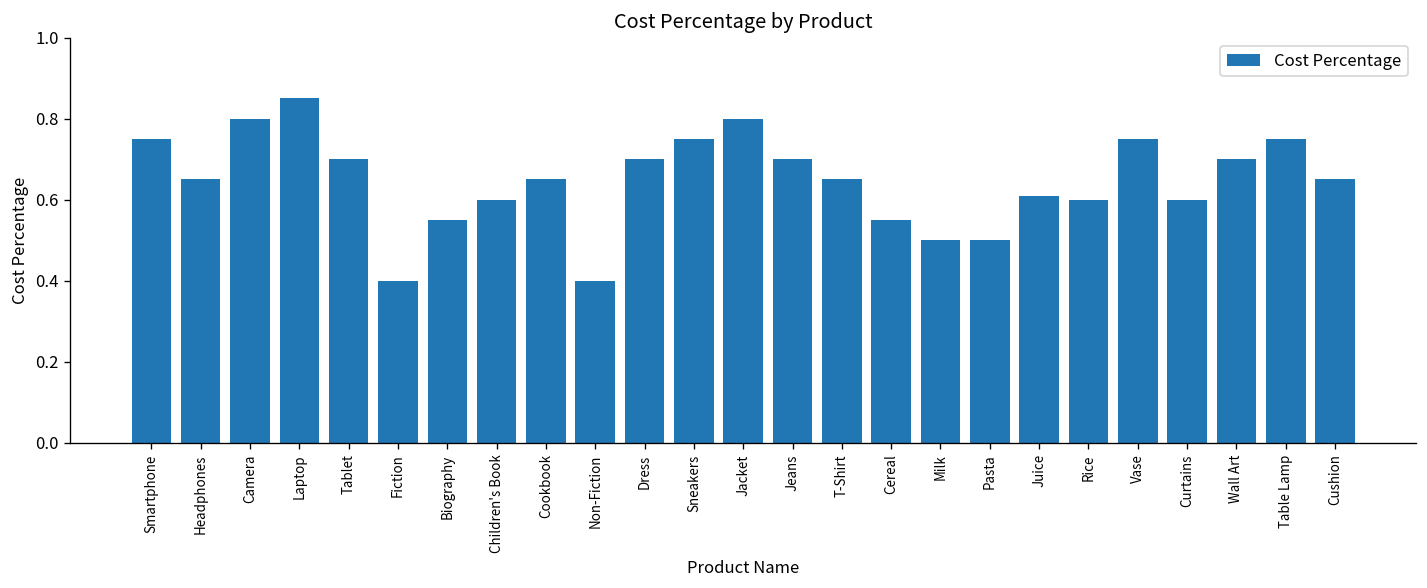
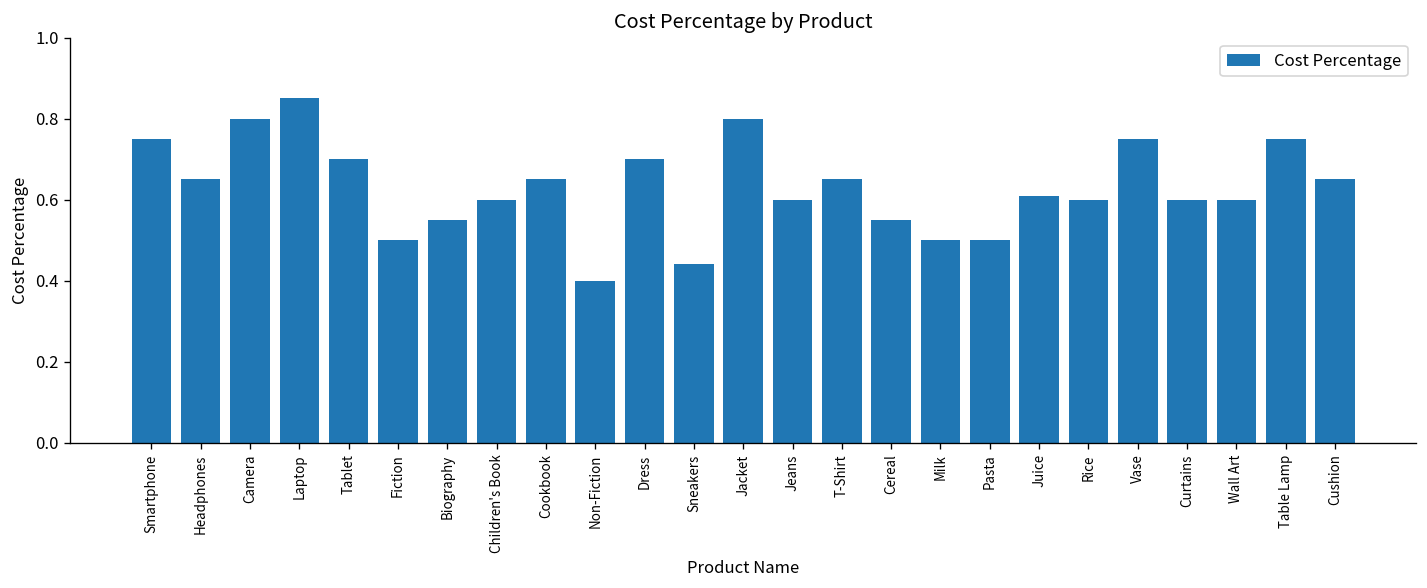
  {
    "Smartphone": 0.75,
    "Headphones": 0.65,
    "Camera": 0.80,
    "Laptop": 0.85,
    "Tablet": 0.70,
-   "Fiction": 0.4,
+   "Fiction": 0.5,
    "Biography": 0.55,
    "Children's Book": 0.60,
    "Cookbook": 0.65,
    "Non-Fiction": 0.40,
    "Dress": 0.70,
-   "Sneakers": 0.75,
+   "Sneakers": 0.44,
    "Jacket": 0.80,
-   "Jeans": 0.7,
+   "Jeans": 0.6,
    "T-Shirt": 0.65,
    "Cereal": 0.55,
    "Milk": 0.50,
    "Pasta": 0.50,
    "Juice": 0.61,
    "Rice": 0.60,
    "Vase": 0.75,
    "Curtains": 0.60,
-   "Wall Art": 0.7,
+   "Wall Art": 0.6,
    "Table Lamp": 0.75,
    "Cushion": 0.65
  }
